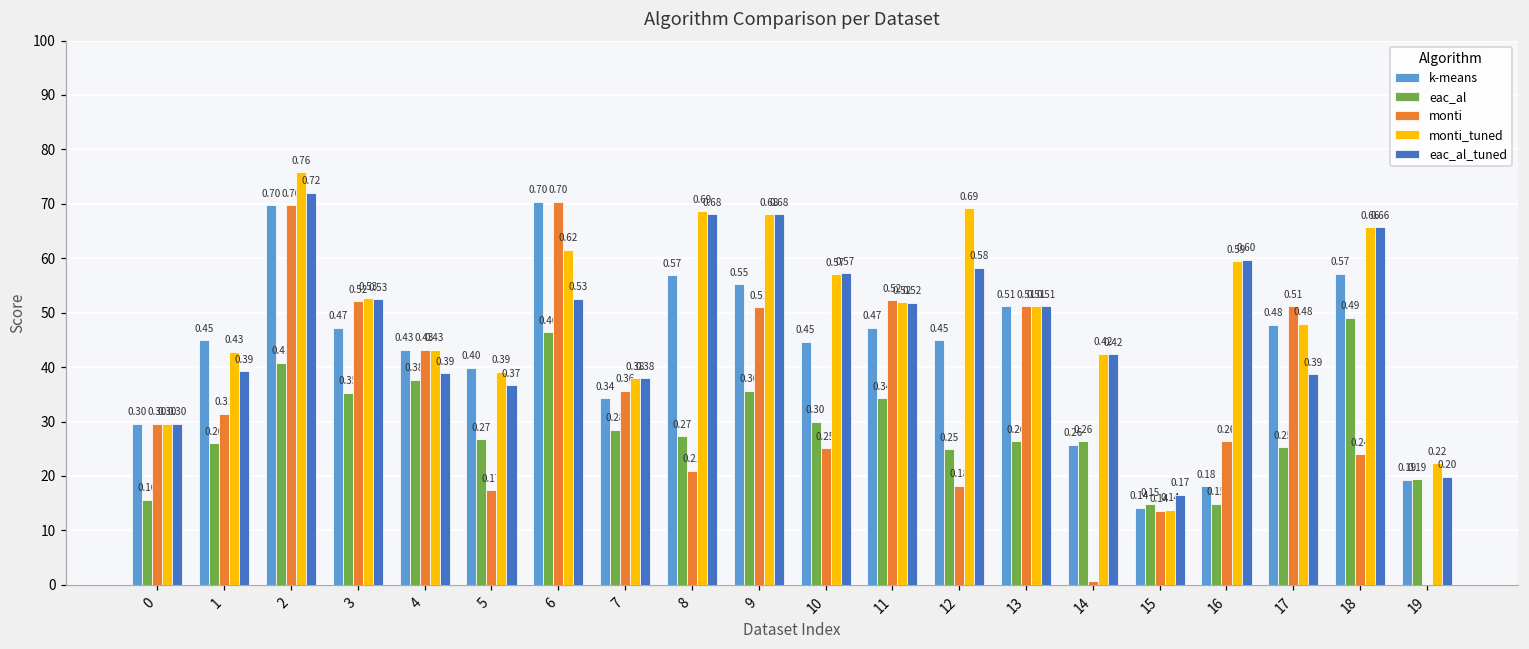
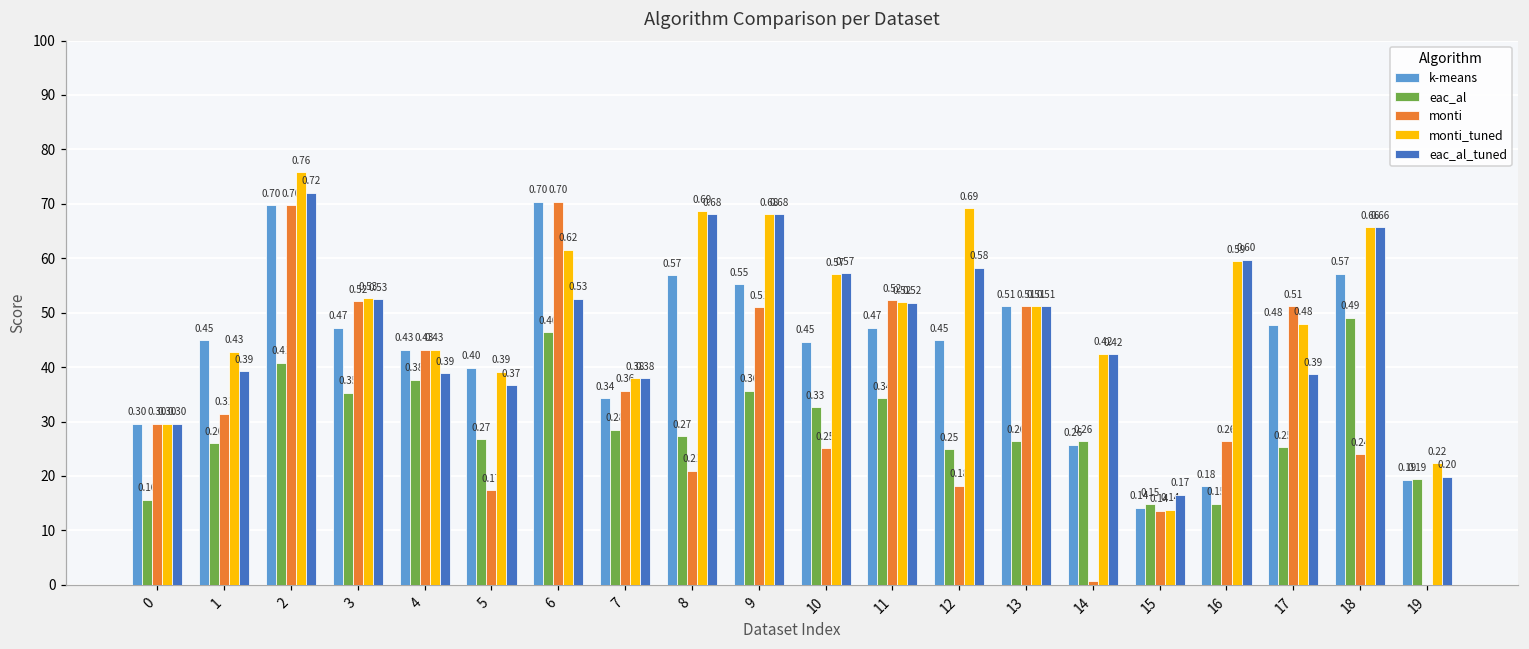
  {
    "eac_al": {
      "0": 0.16,
      "1": 0.26,
      "2": 0.41,
      "3": 0.35,
      "4": 0.38,
      "5": 0.27,
      "6": 0.46,
      "7": 0.28,
      "8": 0.27,
      "9": 0.36,
-     "10": 0.30,
+     "10": 0.33,
      "11": 0.34,
      "12": 0.25,
      "13": 0.26,
      "16": 0.15,
      "17": 0.25,
      "18": 0.49
    },
    "monti": {
      "1": 0.31,
      "2": 0.70,
      "5": 0.17,
      "6": 0.70,
      "7": 0.36,
      "8": 0.21,
      "9": 0.51,
      "10": 0.25,
      "12": 0.18,
      "16": 0.26,
      "17": 0.51,
      "18": 0.24
    },
    "monti_tuned": {
      "1": 0.43,
      "2": 0.76,
      "5": 0.39,
      "6": 0.62,
      "12": 0.69,
      "17": 0.48,
      "19": 0.22
    }
  }
